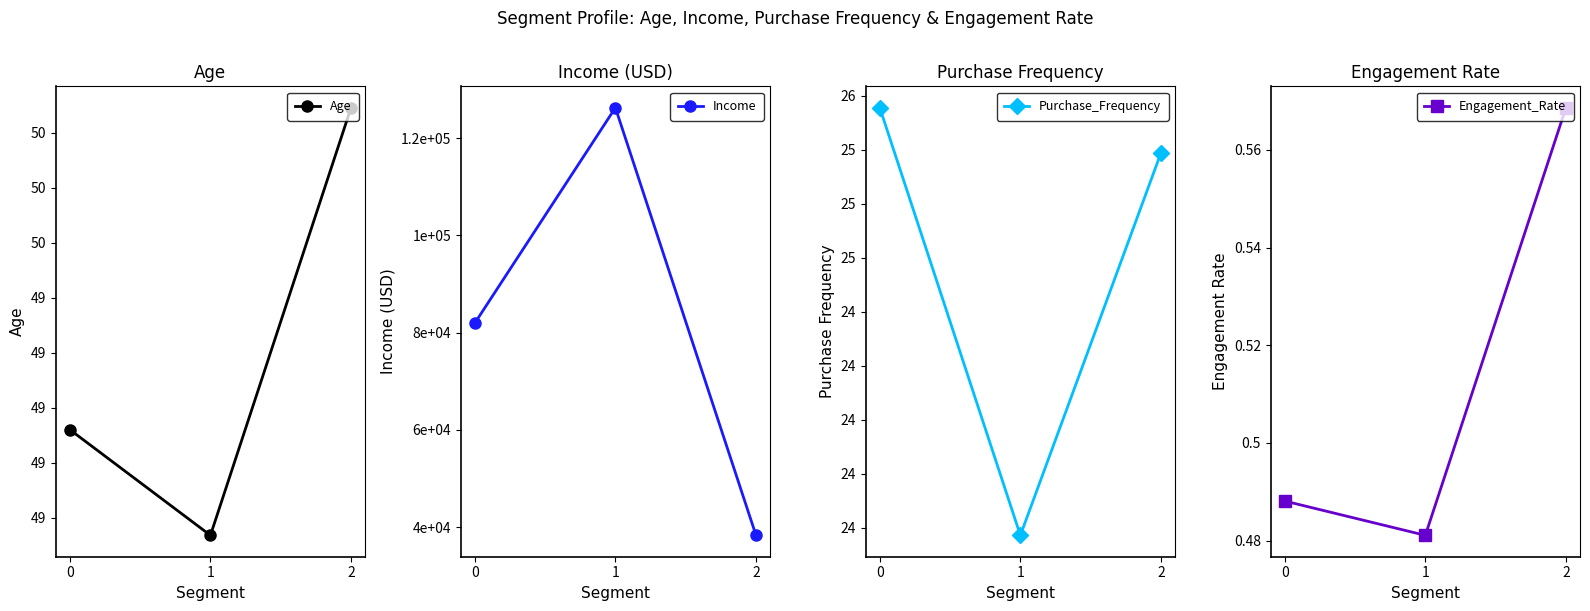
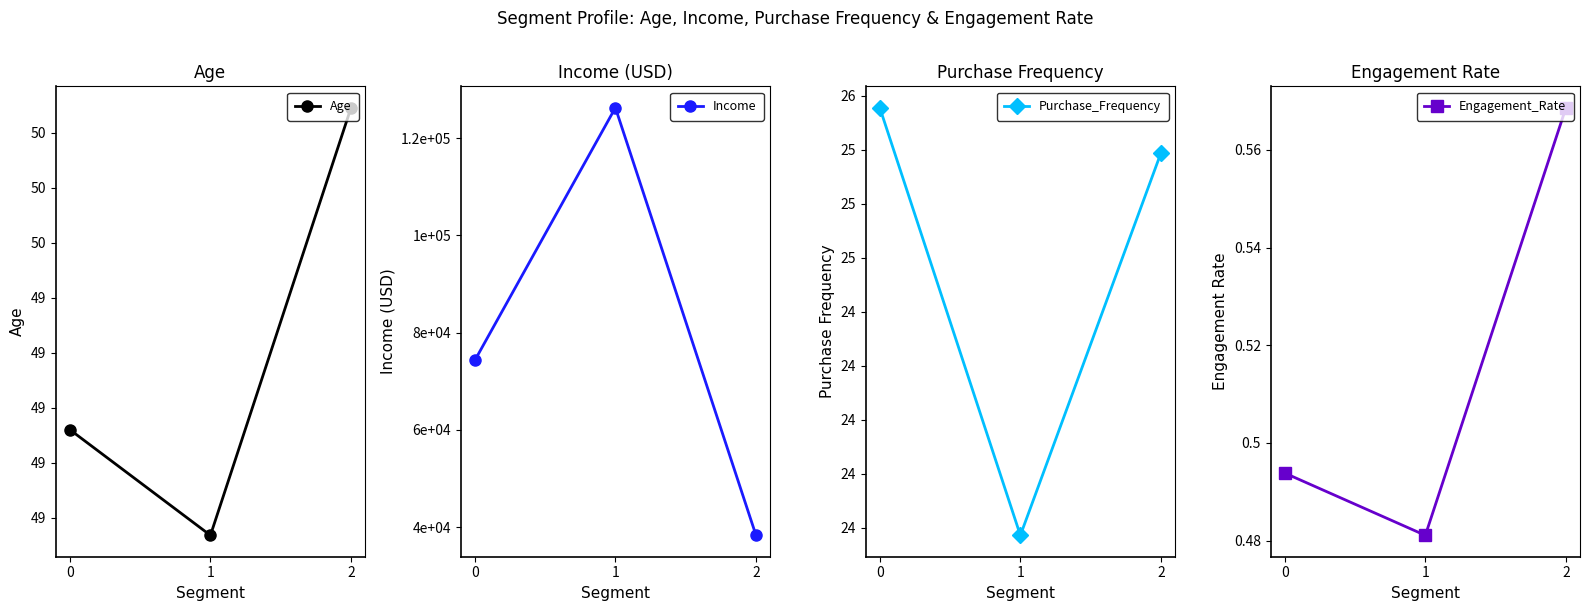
  {
    "Income (USD)": {
-     "0": 82000,
+     "0": 74000,
      "1": 126000,
      "2": 38000
    },
    "Engagement Rate": {
-     "0": 0.488,
+     "0": 0.494,
      "1": 0.481
    }
  }
